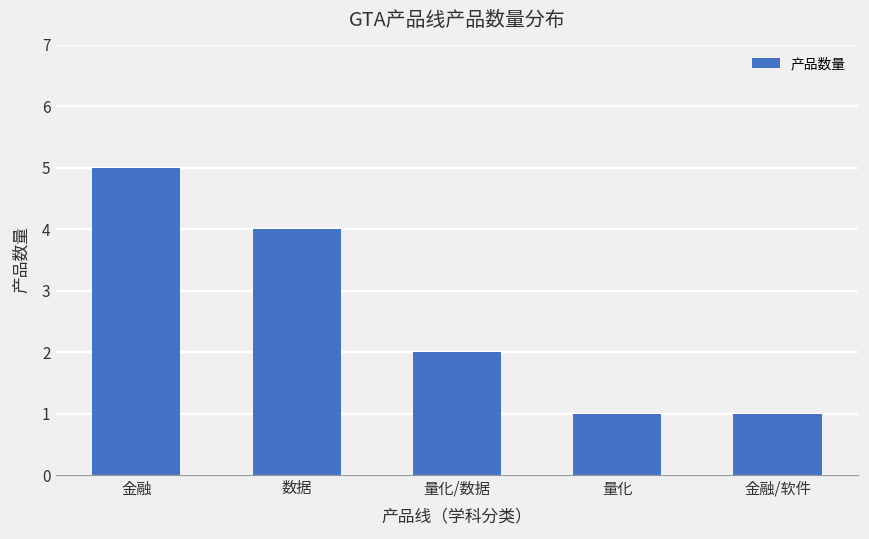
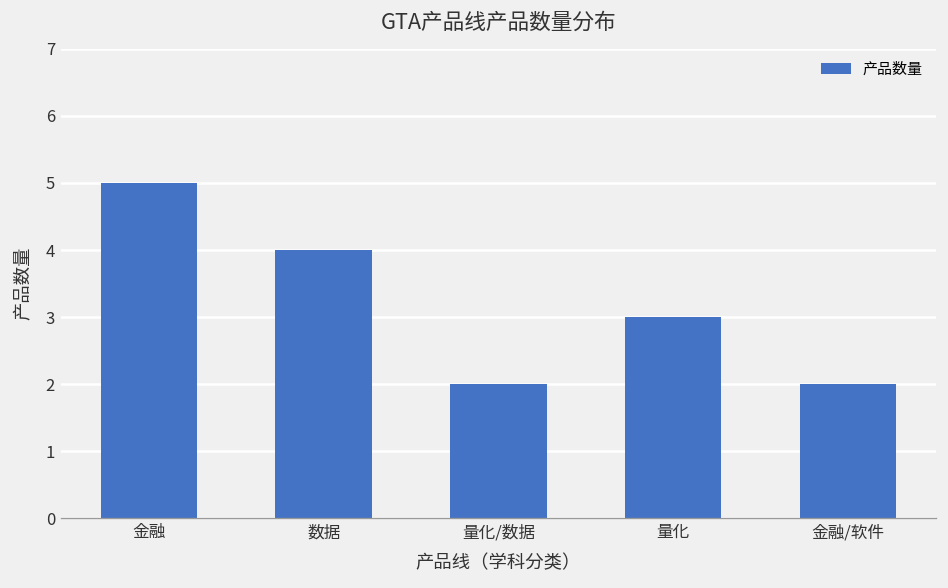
  {
    "金融": 5,
    "数据": 4,
    "量化/数据": 2,
-   "量化": 1,
-   "金融/软件": 1
+   "量化": 3,
+   "金融/软件": 2
  }
